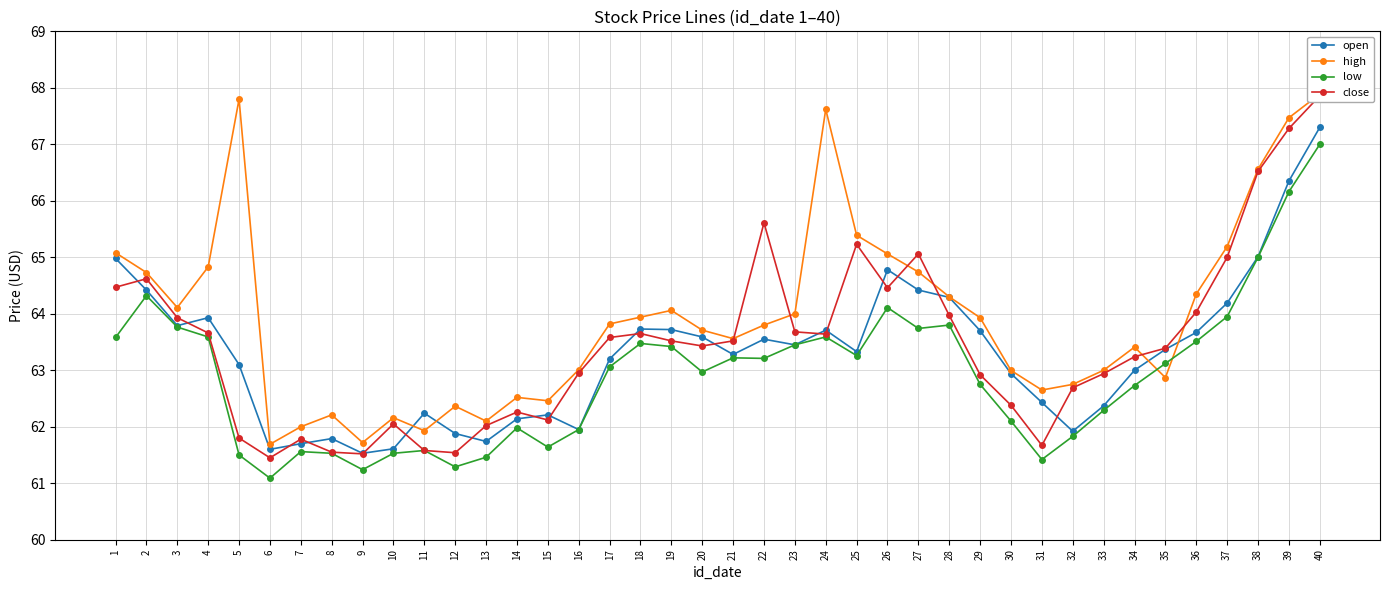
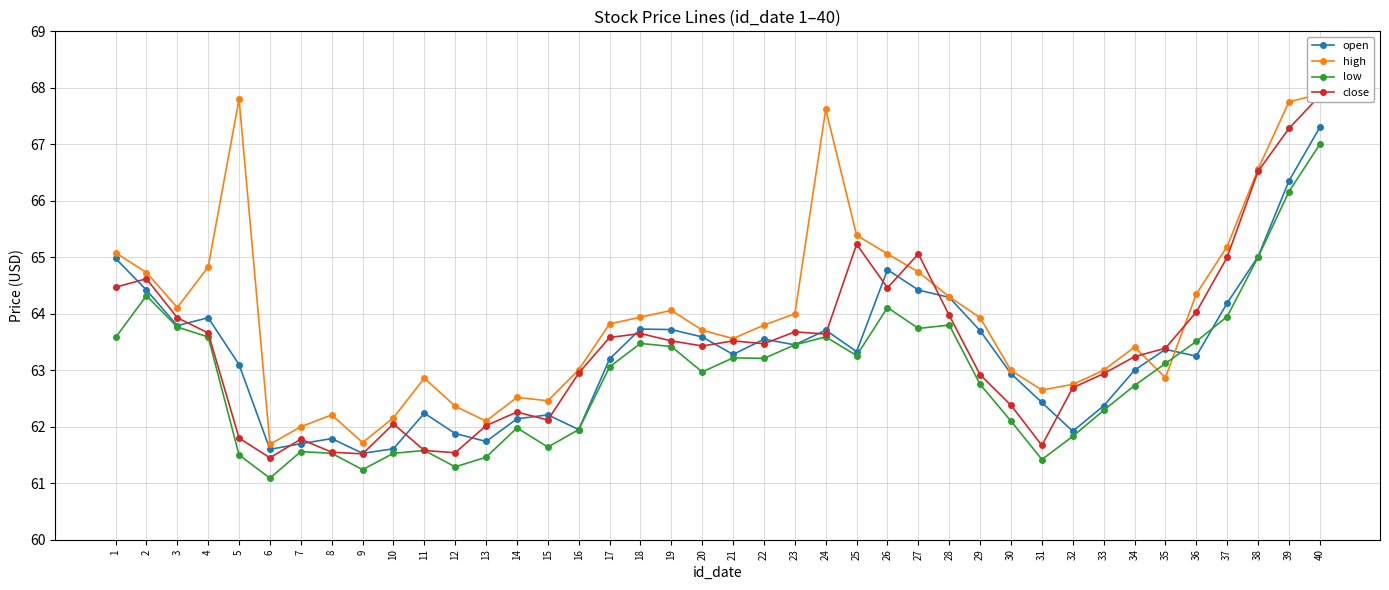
  {
    "open": {
      "1": 65.0,
      "2": 64.4,
      "4": 63.9,
      "5": 63.1,
      "6": 61.6,
      "7": 61.7,
      "8": 61.8,
      "10": 61.6,
      "11": 62.2,
      "12": 61.9,
      "13": 61.7,
      "14": 62.1,
      "15": 62.2,
      "17": 63.2,
      "18": 63.7,
      "19": 63.7,
      "20": 63.6,
      "21": 63.3,
      "22": 63.6,
      "24": 63.7,
      "25": 63.3,
      "26": 64.8,
      "27": 64.4,
      "29": 63.7,
      "30": 62.9,
      "31": 62.4,
      "32": 61.9,
      "33": 62.4,
      "34": 63.0,
-     "36": 63.7,
+     "36": 63.3,
      "37": 64.2,
      "39": 66.4,
      "40": 67.3
    },
    "high": {
      "1": 65.1,
      "2": 64.7,
      "3": 64.1,
      "4": 64.8,
      "5": 67.8,
      "6": 61.7,
      "7": 62.0,
      "8": 62.2,
      "9": 61.7,
      "10": 62.2,
-     "11": 61.9,
+     "11": 62.9,
      "12": 62.4,
      "13": 62.1,
      "14": 62.5,
      "15": 62.5,
      "16": 63.0,
      "17": 63.8,
      "18": 63.9,
      "19": 64.1,
      "20": 63.7,
      "22": 63.8,
      "23": 64.0,
      "24": 67.6,
      "25": 65.4,
      "26": 65.1,
      "27": 64.7,
      "29": 63.9,
      "30": 63.0,
      "31": 62.7,
      "32": 62.8,
      "33": 63.0,
      "34": 63.4,
      "35": 62.9,
      "36": 64.4,
      "37": 65.2,
-     "39": 67.5
+     "39": 67.8
    },
    "low": {
      "1": 63.6,
      "2": 64.3,
      "4": 63.6,
      "5": 61.5,
      "6": 61.1,
      "7": 61.6,
      "9": 61.2,
      "10": 61.5,
      "12": 61.3,
      "13": 61.5,
      "14": 62.0,
      "15": 61.6,
      "17": 63.1,
      "18": 63.5,
      "19": 63.4,
      "20": 63.0,
      "21": 63.2,
      "22": 63.2,
      "24": 63.6,
      "25": 63.3,
      "26": 64.1,
      "27": 63.7,
      "28": 63.8,
      "29": 62.8,
      "30": 62.1,
      "31": 61.4,
      "32": 61.8,
      "33": 62.3,
      "34": 62.7,
      "35": 63.1,
      "36": 63.5,
      "37": 64.0,
      "39": 66.2,
      "40": 67.0
    },
    "close": {
      "1": 64.5,
      "2": 64.6,
      "3": 63.9,
      "4": 63.7,
      "5": 61.8,
      "6": 61.5,
      "7": 61.8,
      "10": 62.1,
      "12": 61.5,
      "13": 62.0,
      "14": 62.3,
      "15": 62.1,
      "16": 63.0,
      "17": 63.6,
      "18": 63.7,
      "19": 63.5,
      "20": 63.4,
-     "22": 65.6,
+     "22": 63.5,
      "23": 63.7,
      "24": 63.6,
      "25": 65.2,
      "26": 64.5,
      "27": 65.1,
      "28": 64.0,
      "29": 62.9,
      "30": 62.4,
      "31": 61.7,
      "32": 62.7,
      "33": 62.9,
      "34": 63.2,
      "36": 64.0,
      "37": 65.0,
      "39": 67.3
    }
  }
